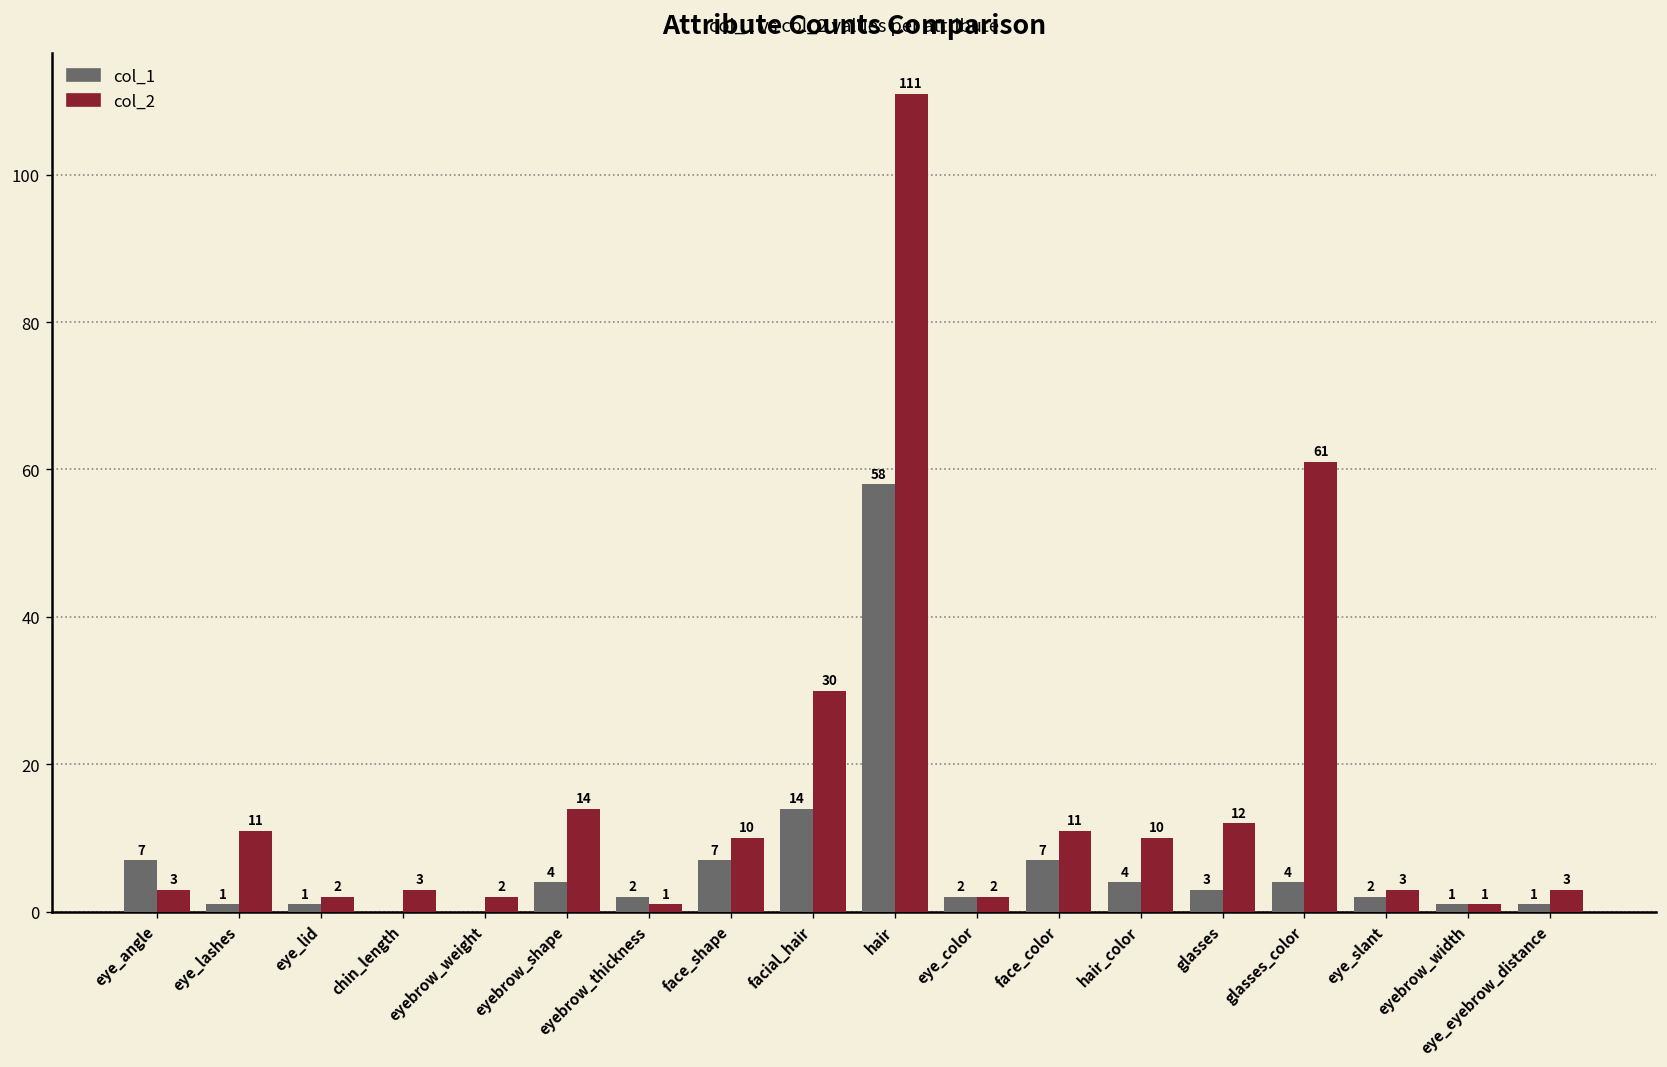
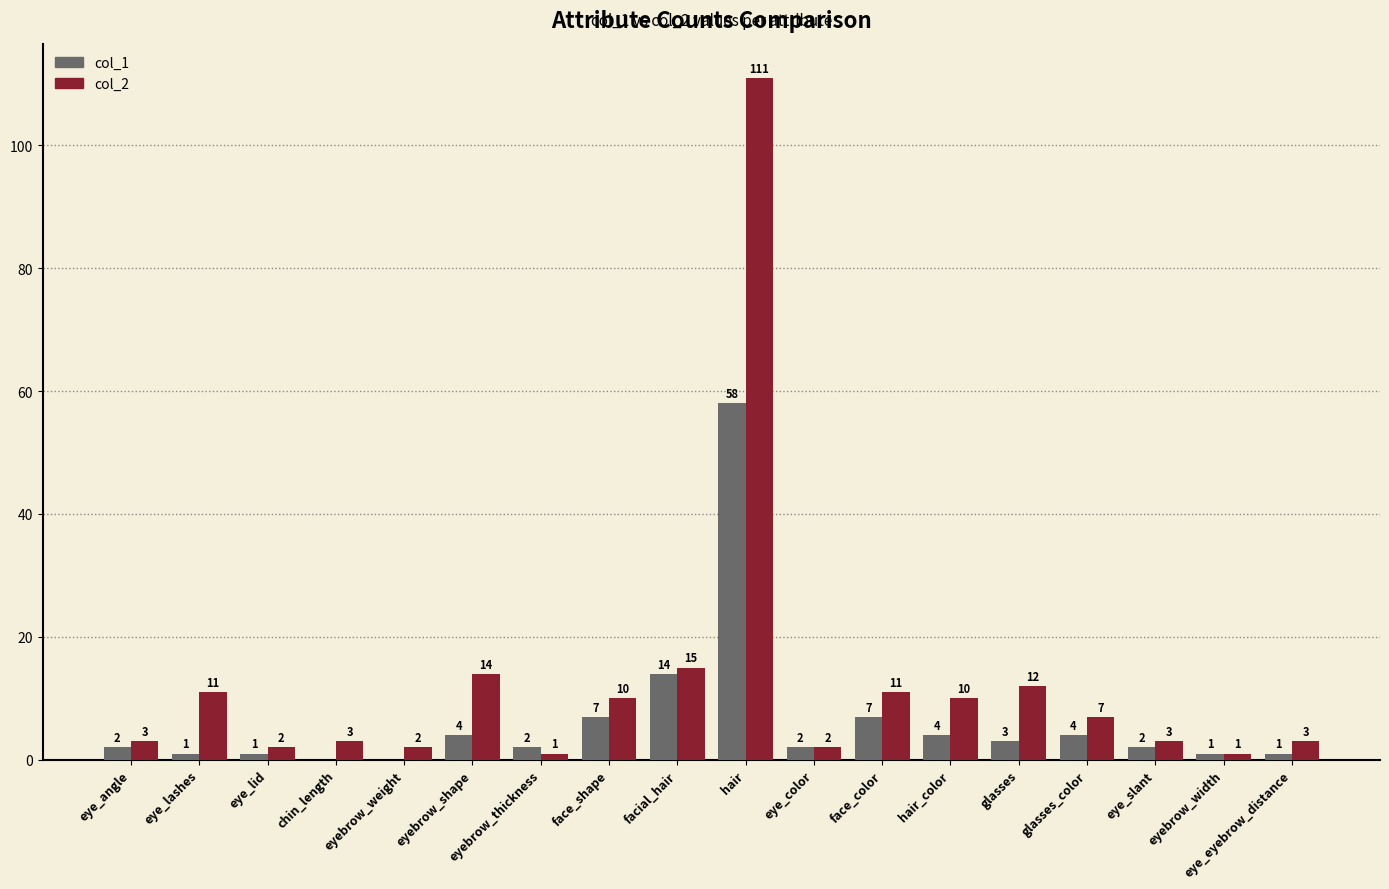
  {
    "col_1": {
-     "eye_angle": 7,
+     "eye_angle": 2,
      "eye_lashes": 1,
      "eye_lid": 1,
      "eyebrow_shape": 4,
      "eyebrow_thickness": 2,
      "face_shape": 7,
      "facial_hair": 14,
      "hair": 58,
      "eye_color": 2,
      "face_color": 7,
      "hair_color": 4,
      "glasses": 3,
      "glasses_color": 4,
      "eye_slant": 2,
      "eyebrow_width": 1,
      "eye_eyebrow_distance": 1
    },
    "col_2": {
      "eye_angle": 3,
      "eye_lashes": 11,
      "eye_lid": 2,
      "chin_length": 3,
      "eyebrow_weight": 2,
      "eyebrow_shape": 14,
      "eyebrow_thickness": 1,
      "face_shape": 10,
-     "facial_hair": 30,
+     "facial_hair": 15,
      "hair": 111,
      "eye_color": 2,
      "face_color": 11,
      "hair_color": 10,
      "glasses": 12,
-     "glasses_color": 61,
+     "glasses_color": 7,
      "eye_slant": 3,
      "eyebrow_width": 1,
      "eye_eyebrow_distance": 3
    }
  }
